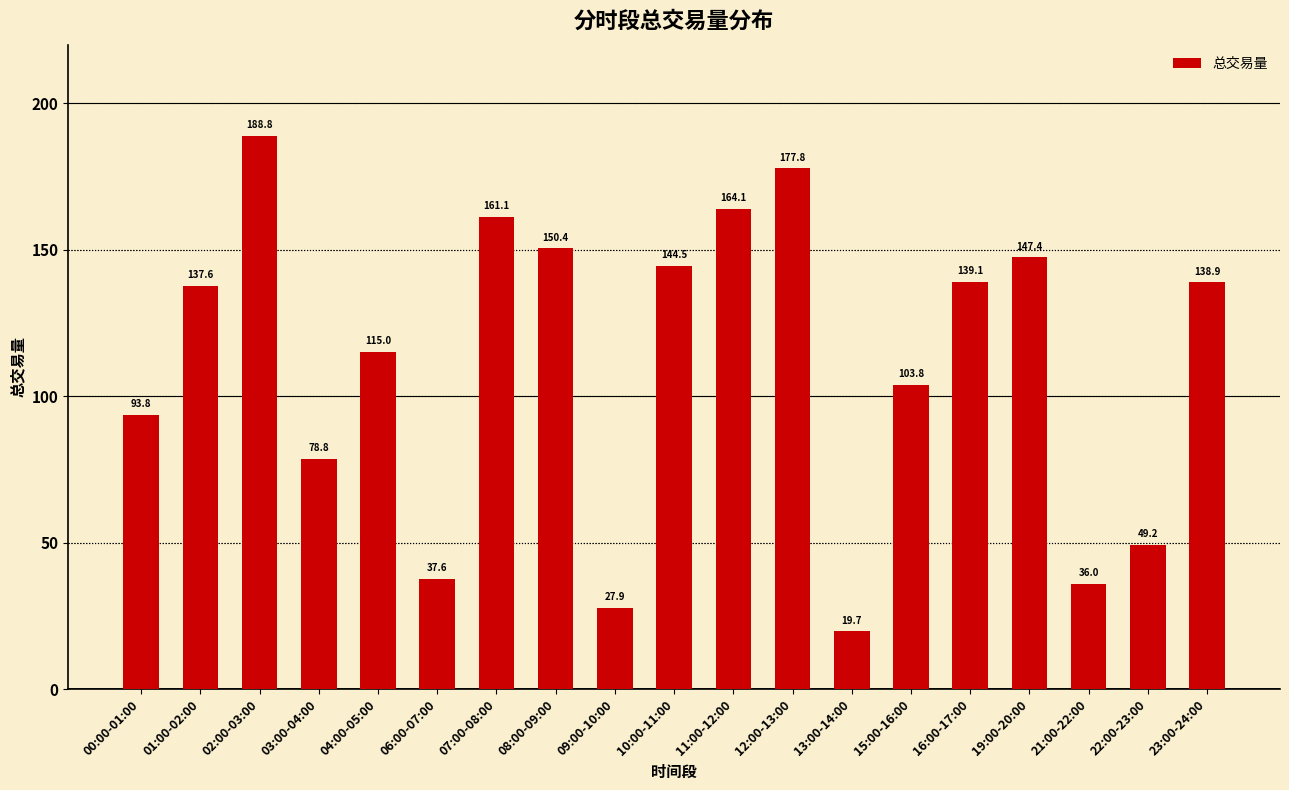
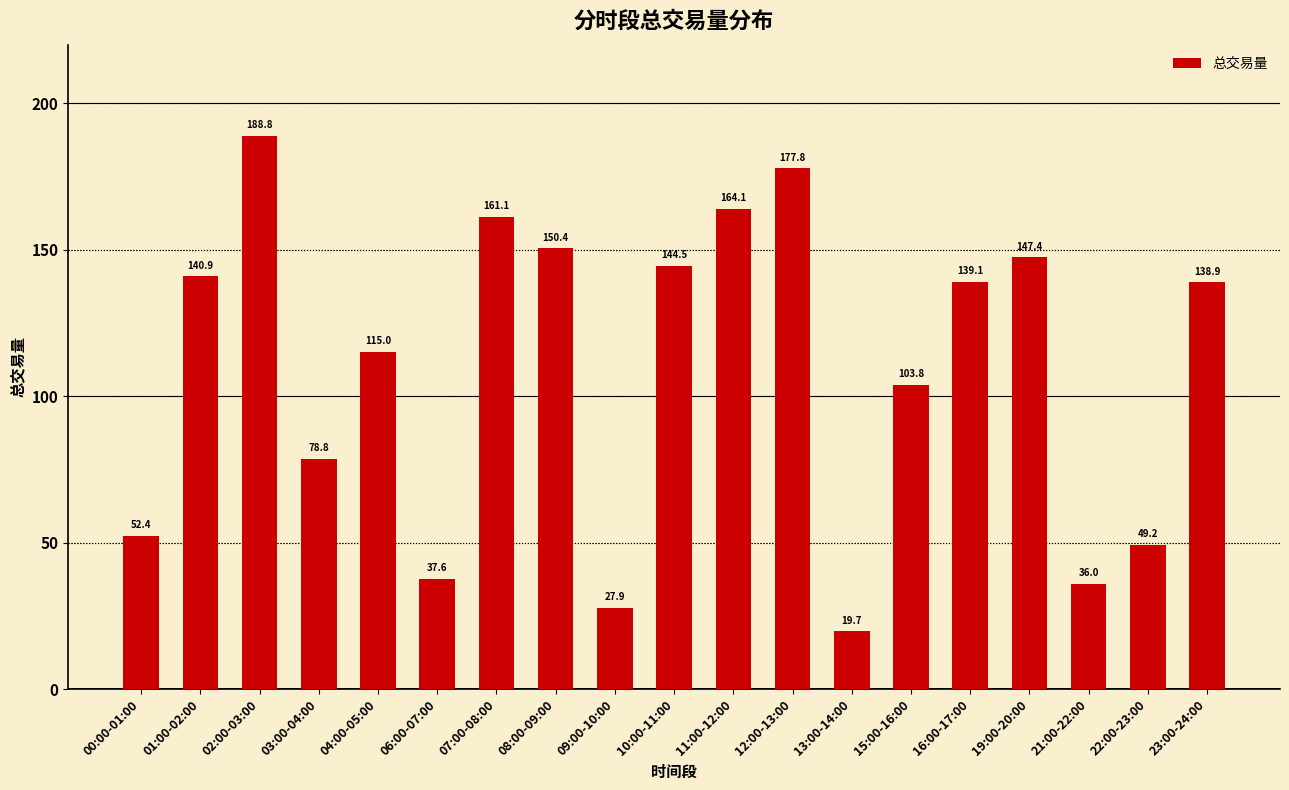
  {
-   "00:00-01:00": 93.8,
-   "01:00-02:00": 137.6,
+   "00:00-01:00": 52.4,
+   "01:00-02:00": 140.9,
    "02:00-03:00": 188.8,
    "03:00-04:00": 78.8,
    "04:00-05:00": 115.0,
    "06:00-07:00": 37.6,
    "07:00-08:00": 161.1,
    "08:00-09:00": 150.4,
    "09:00-10:00": 27.9,
    "10:00-11:00": 144.5,
    "11:00-12:00": 164.1,
    "12:00-13:00": 177.8,
    "13:00-14:00": 19.7,
    "15:00-16:00": 103.8,
    "16:00-17:00": 139.1,
    "19:00-20:00": 147.4,
    "21:00-22:00": 36.0,
    "22:00-23:00": 49.2,
    "23:00-24:00": 138.9
  }
